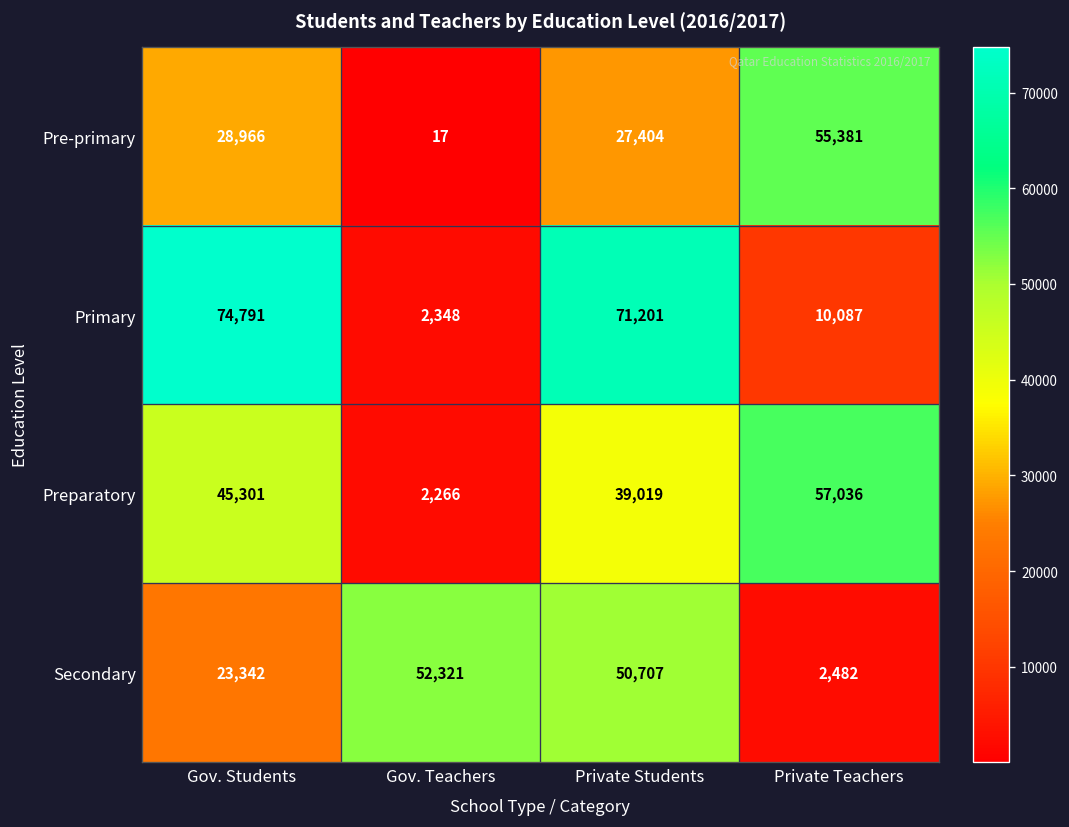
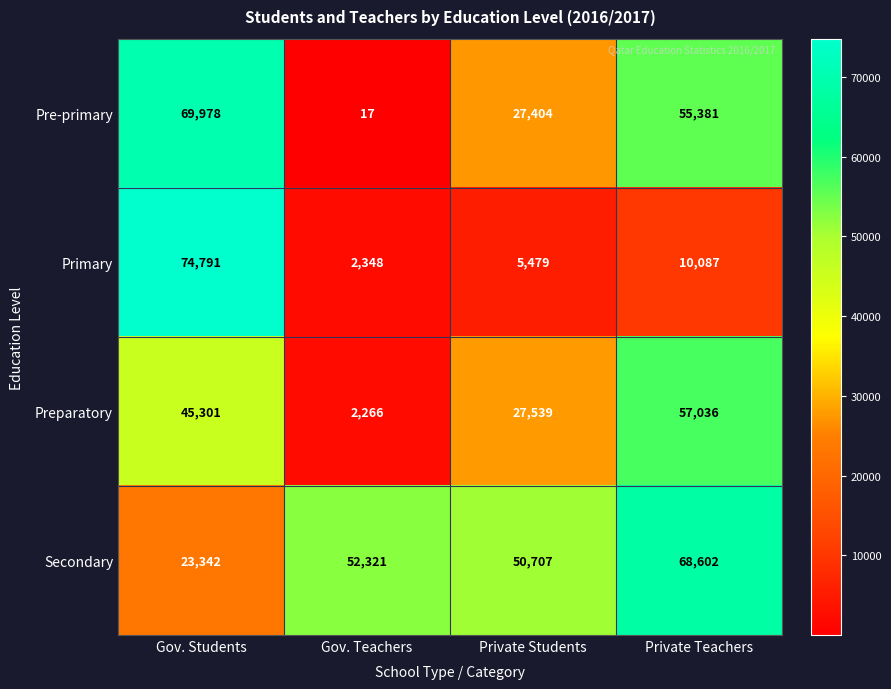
  {
    "Pre-primary": {
-     "Gov. Students": "28,966",
+     "Gov. Students": "69,978",
      "Gov. Teachers": "17",
      "Private Students": "27,404"
    },
    "Primary": {
      "Gov. Students": "74,791",
      "Gov. Teachers": "2,348",
-     "Private Students": "71,201",
+     "Private Students": "5,479",
      "Private Teachers": "10,087"
    },
    "Preparatory": {
      "Gov. Students": "45,301",
      "Gov. Teachers": "2,266",
-     "Private Students": "39,019",
+     "Private Students": "27,539",
      "Private Teachers": "57,036"
    },
    "Secondary": {
      "Gov. Students": "23,342",
      "Gov. Teachers": "52,321",
      "Private Students": "50,707",
-     "Private Teachers": "2,482"
+     "Private Teachers": "68,602"
    }
  }
